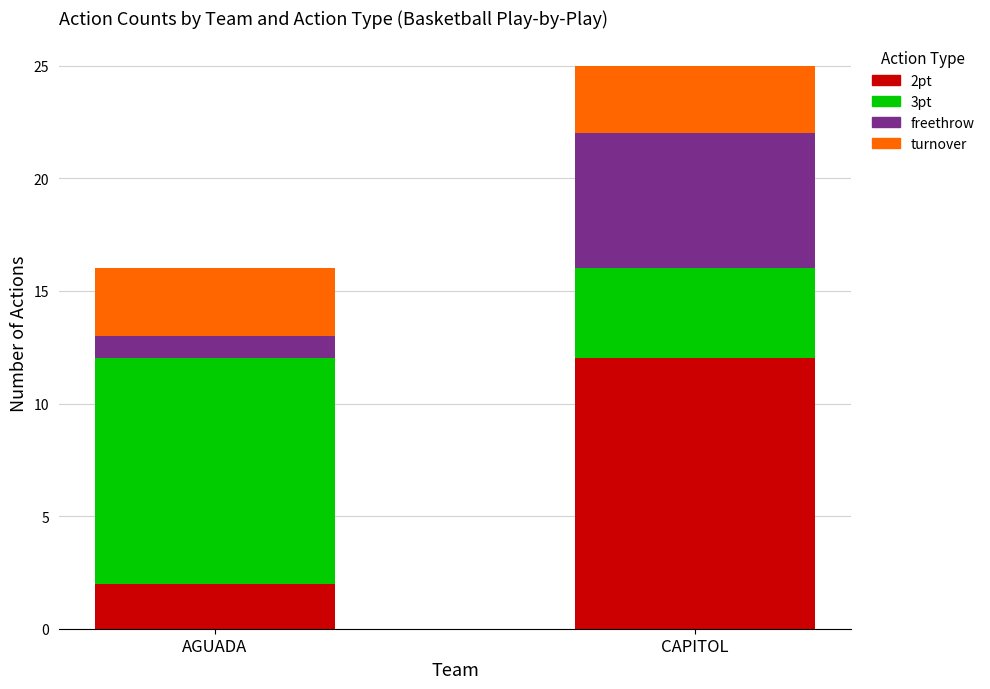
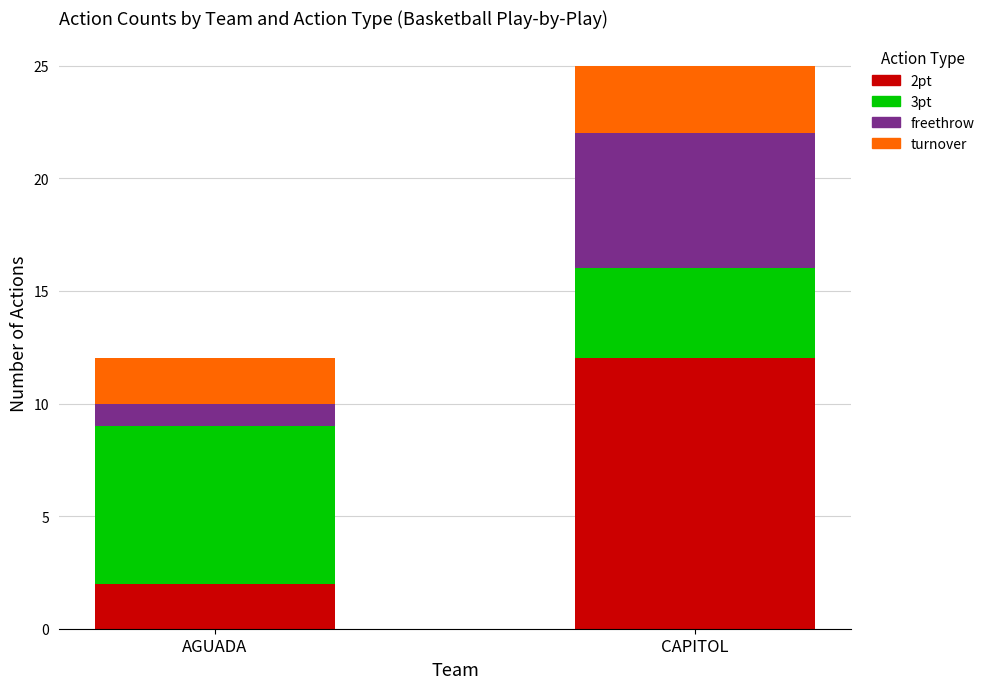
  {
    "2pt": {
      "AGUADA": 2,
      "CAPITOL": 12
    },
    "3pt": {
-     "AGUADA": 10,
+     "AGUADA": 7,
      "CAPITOL": 4
    },
    "freethrow": {
      "AGUADA": 1,
      "CAPITOL": 6
    },
    "turnover": {
-     "AGUADA": 3,
+     "AGUADA": 2,
      "CAPITOL": 3
    }
  }
